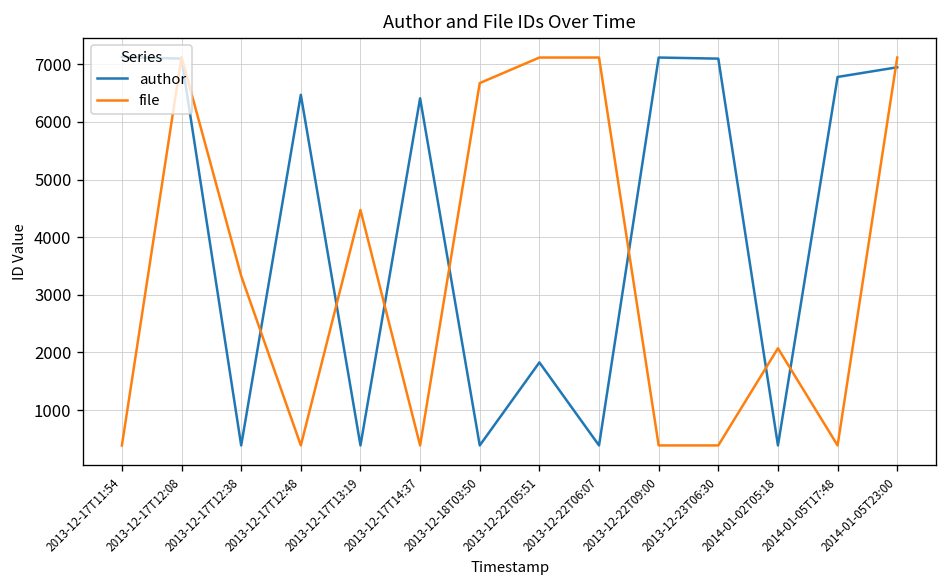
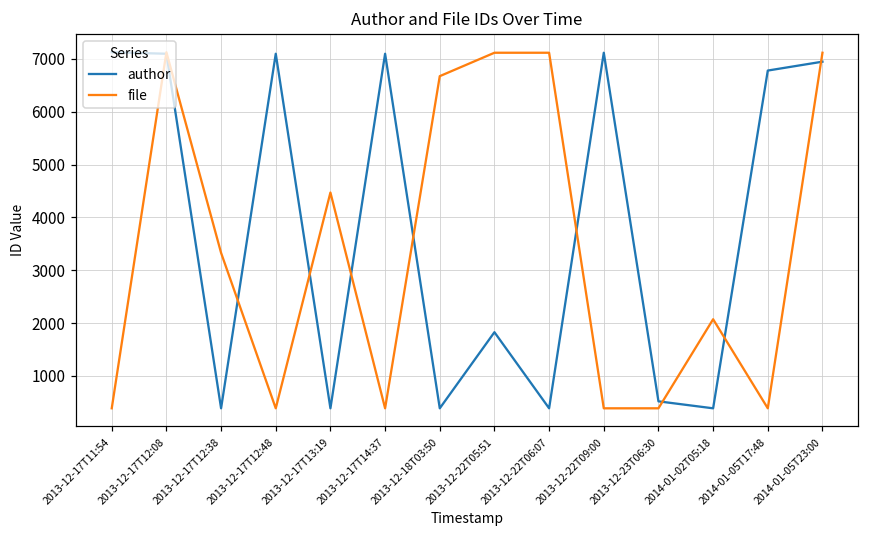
  {
    "author": {
      "2013-12-17T12:38": 400,
-     "2013-12-17T12:48": 6500,
+     "2013-12-17T12:48": 7100,
      "2013-12-17T13:19": 400,
-     "2013-12-17T14:37": 6400,
+     "2013-12-17T14:37": 7100,
      "2013-12-18T03:50": 400,
      "2013-12-22T05:51": 1800,
      "2013-12-22T06:07": 400,
      "2013-12-22T09:00": 7100,
-     "2013-12-23T06:30": 7100,
+     "2013-12-23T06:30": 500,
      "2014-01-02T05:18": 400,
      "2014-01-05T17:48": 6800,
      "2014-01-05T23:00": 6900
    },
    "file": {
      "2013-12-17T11:54": 400,
      "2013-12-17T12:38": 3300,
      "2013-12-17T12:48": 400,
      "2013-12-17T13:19": 4500,
      "2013-12-17T14:37": 400,
      "2013-12-18T03:50": 6700,
      "2013-12-22T05:51": 7100,
      "2013-12-22T06:07": 7100,
      "2013-12-22T09:00": 400,
      "2013-12-23T06:30": 400,
      "2014-01-02T05:18": 2100,
      "2014-01-05T17:48": 400,
      "2014-01-05T23:00": 7100
    }
  }
